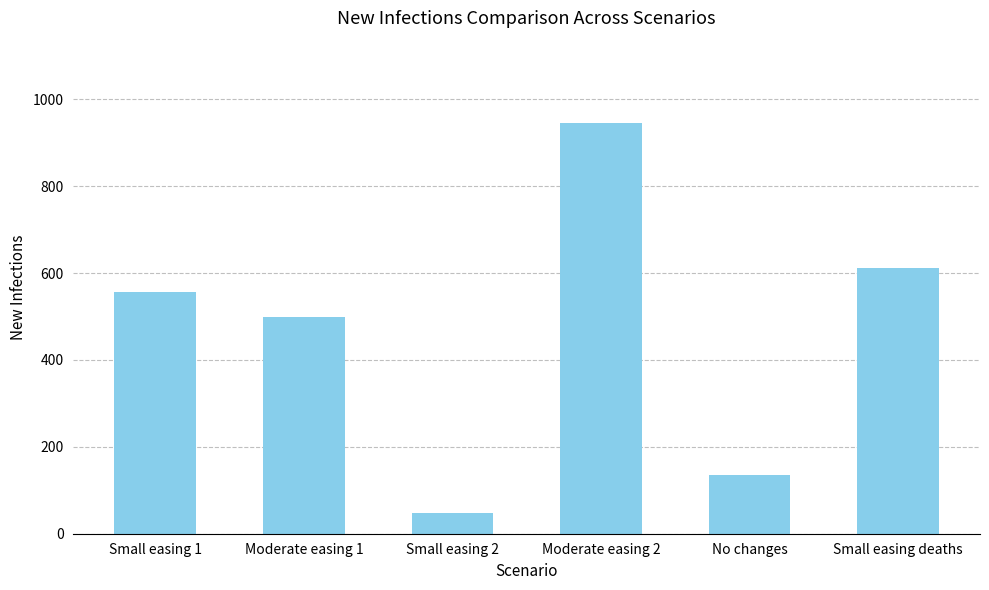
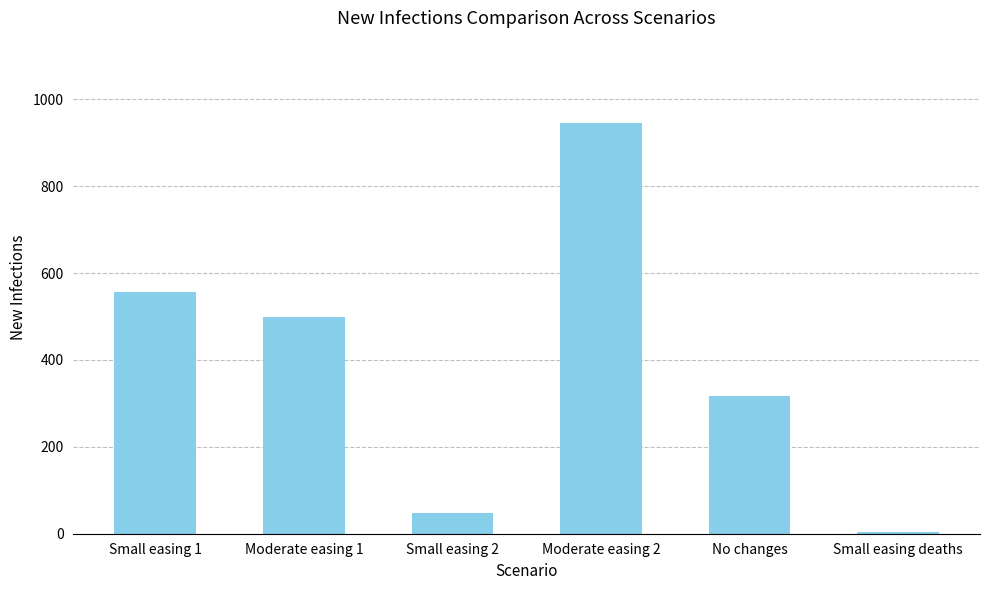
  {
    "Small easing 1": 560,
    "Moderate easing 1": 500,
    "Small easing 2": 50,
    "Moderate easing 2": 950,
-   "No changes": 140,
-   "Small easing deaths": 610
+   "No changes": 320,
+   "Small easing deaths": 0
  }
